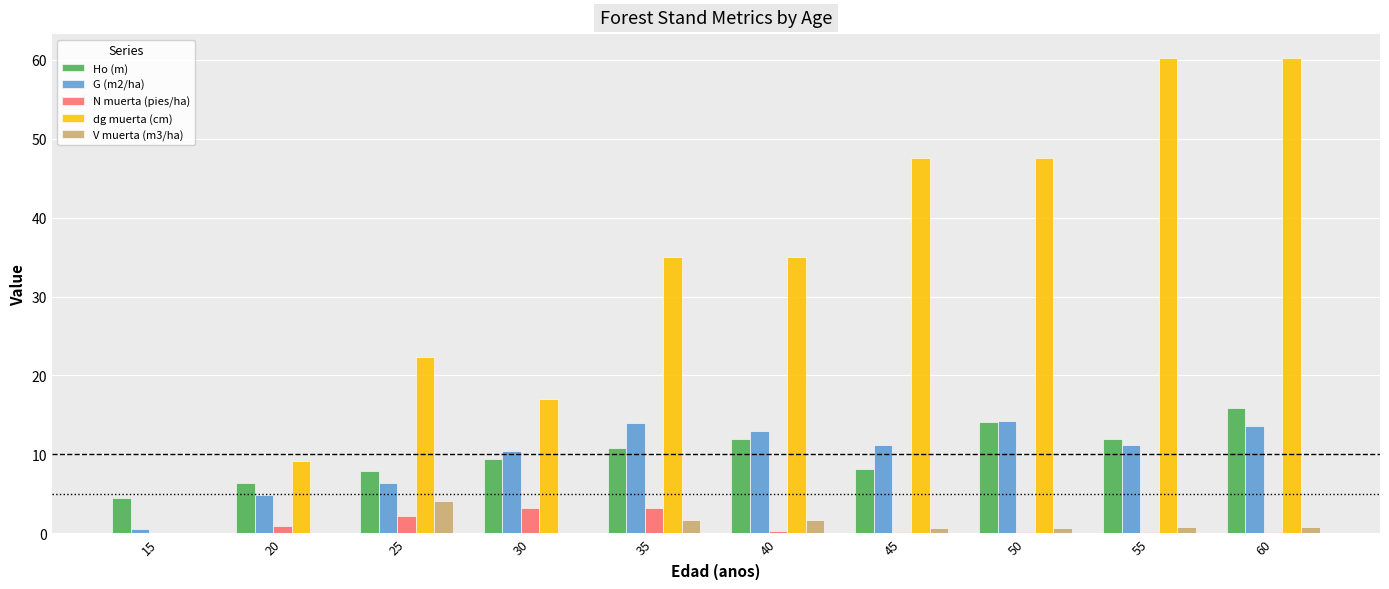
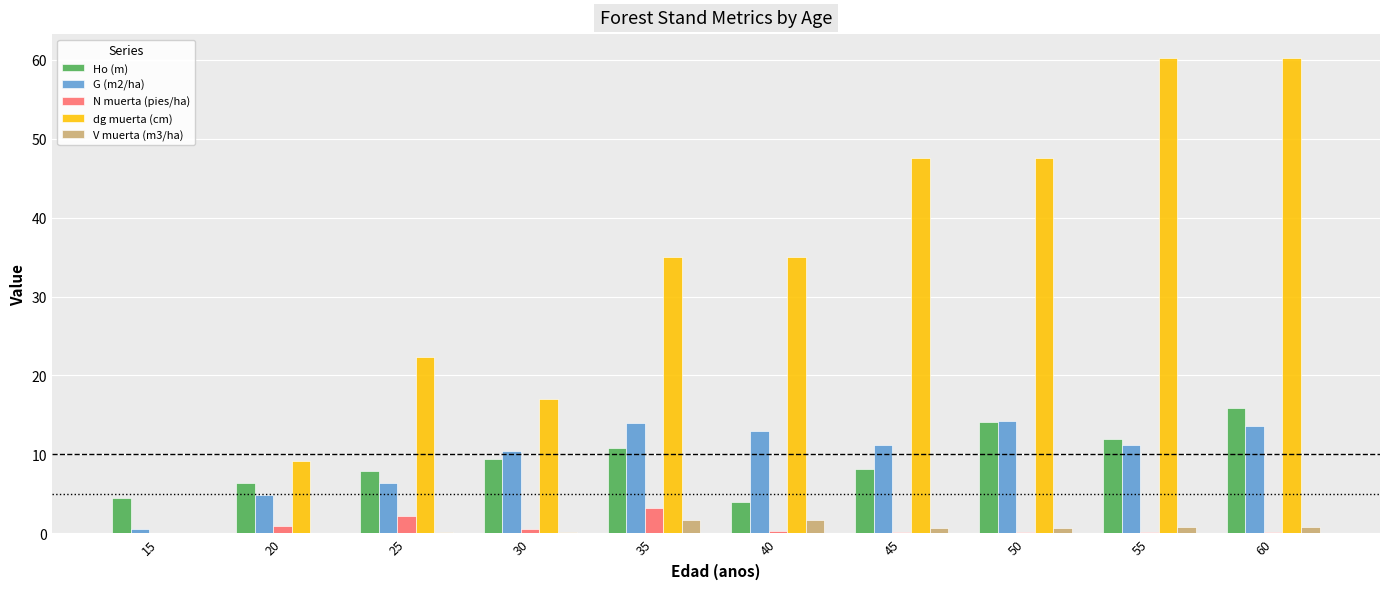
  {
    "Ho (m)": {
      "15": 5,
      "20": 6,
      "25": 8,
      "30": 9,
      "35": 11,
-     "40": 12,
+     "40": 4,
      "45": 8,
      "50": 14,
      "55": 12,
      "60": 16
    },
    "G (m2/ha)": {
      "15": 1,
      "20": 5,
      "25": 6,
      "30": 10,
      "35": 14,
      "40": 13,
      "45": 11,
      "50": 14,
      "55": 11,
      "60": 14
    },
    "N muerta (pies/ha)": {
      "15": 0,
      "20": 1,
      "25": 2,
-     "30": 3,
+     "30": 1,
      "35": 3,
      "40": 0
    },
    "dg muerta (cm)": {
      "15": 0,
      "20": 9,
      "25": 22,
      "30": 17,
      "35": 35,
      "40": 35,
      "45": 48,
      "50": 48,
      "55": 60,
      "60": 60
    },
    "V muerta (m3/ha)": {
      "15": 0,
-     "25": 4,
+     "25": 0,
      "35": 2,
      "40": 2,
      "45": 1,
      "50": 1,
      "55": 1,
      "60": 1
    }
  }
